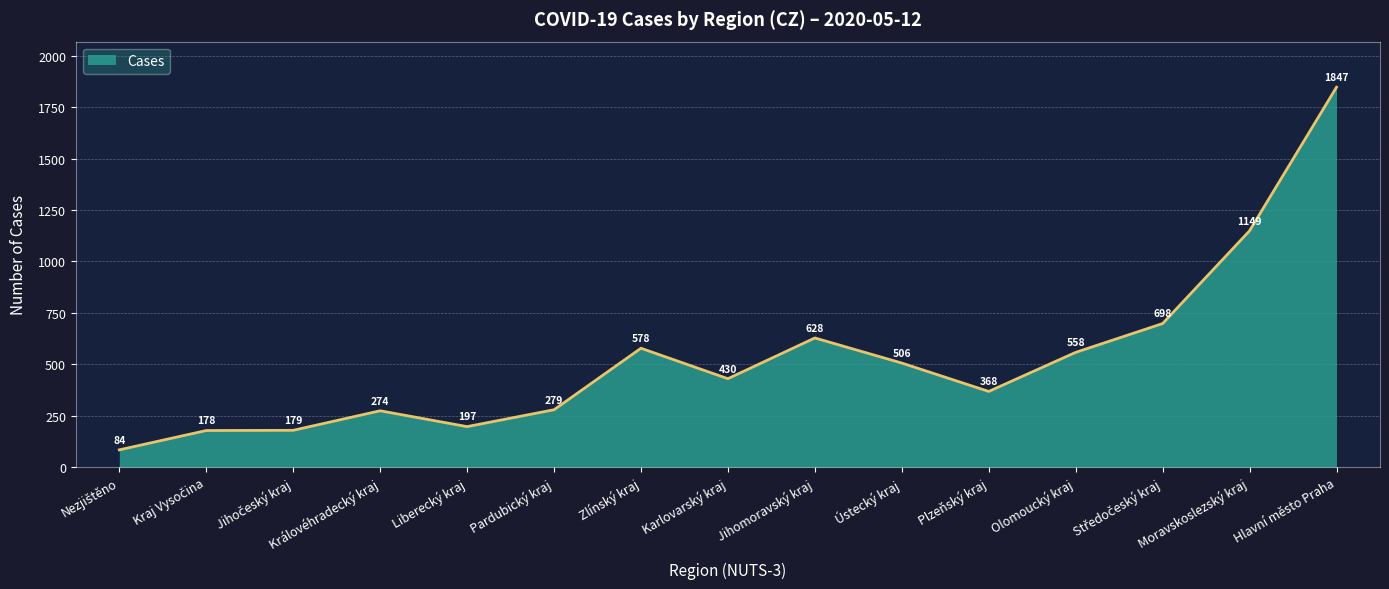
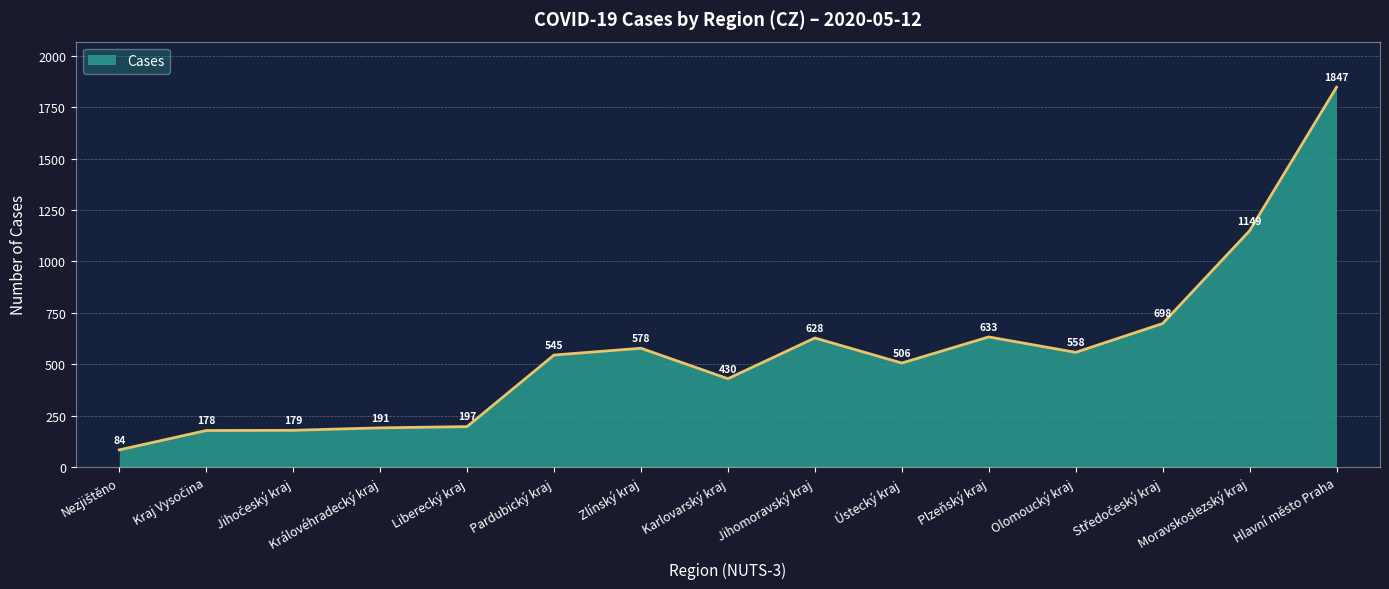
  {
    "Nezjištěno": 84,
    "Kraj Vysočina": 178,
    "Jihočeský kraj": 179,
-   "Královéhradecký kraj": 274,
+   "Královéhradecký kraj": 191,
    "Liberecký kraj": 197,
-   "Pardubický kraj": 279,
+   "Pardubický kraj": 545,
    "Zlínský kraj": 578,
    "Karlovarský kraj": 430,
    "Jihomoravský kraj": 628,
    "Ústecký kraj": 506,
-   "Plzeňský kraj": 368,
+   "Plzeňský kraj": 633,
    "Olomoucký kraj": 558,
    "Středočeský kraj": 698,
    "Moravskoslezský kraj": 1149,
    "Hlavní město Praha": 1847
  }
